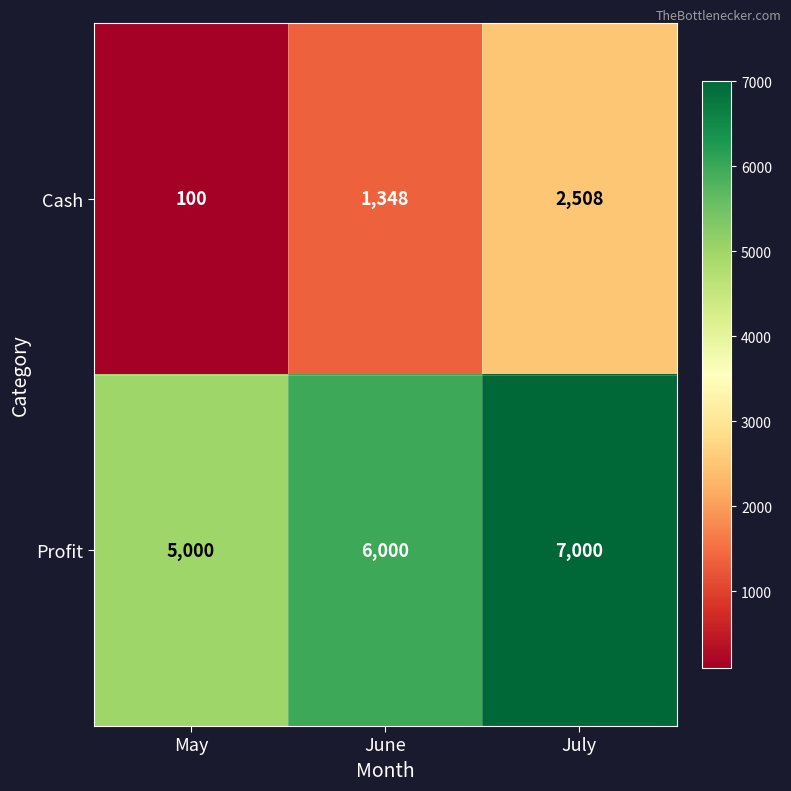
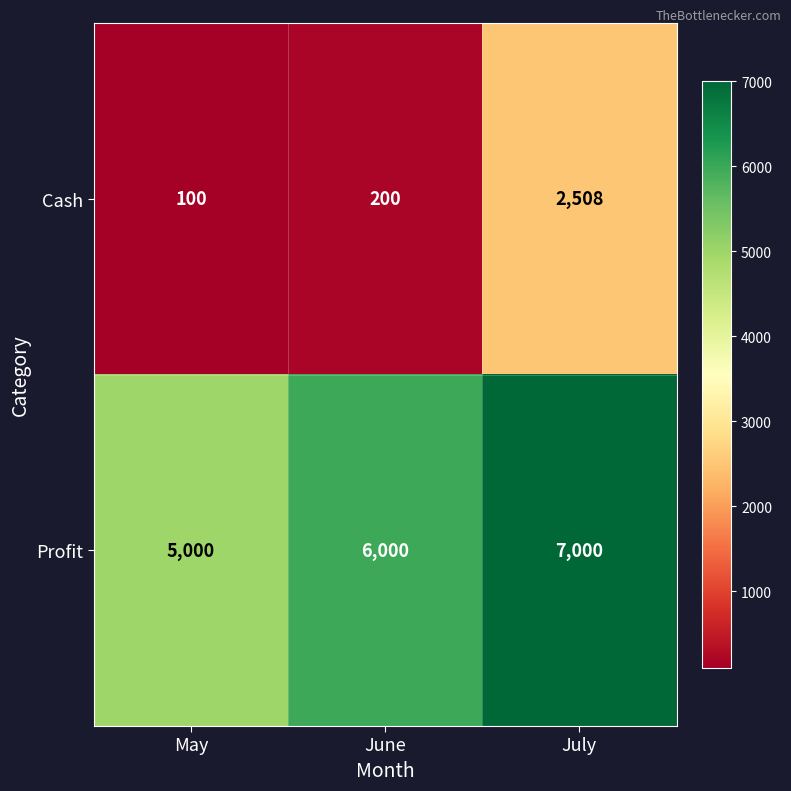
  {
    "Cash": {
      "May": "100",
-     "June": "1,348",
+     "June": "200",
      "July": "2,508"
    },
    "Profit": {
      "May": "5,000",
      "June": "6,000",
      "July": "7,000"
    }
  }
